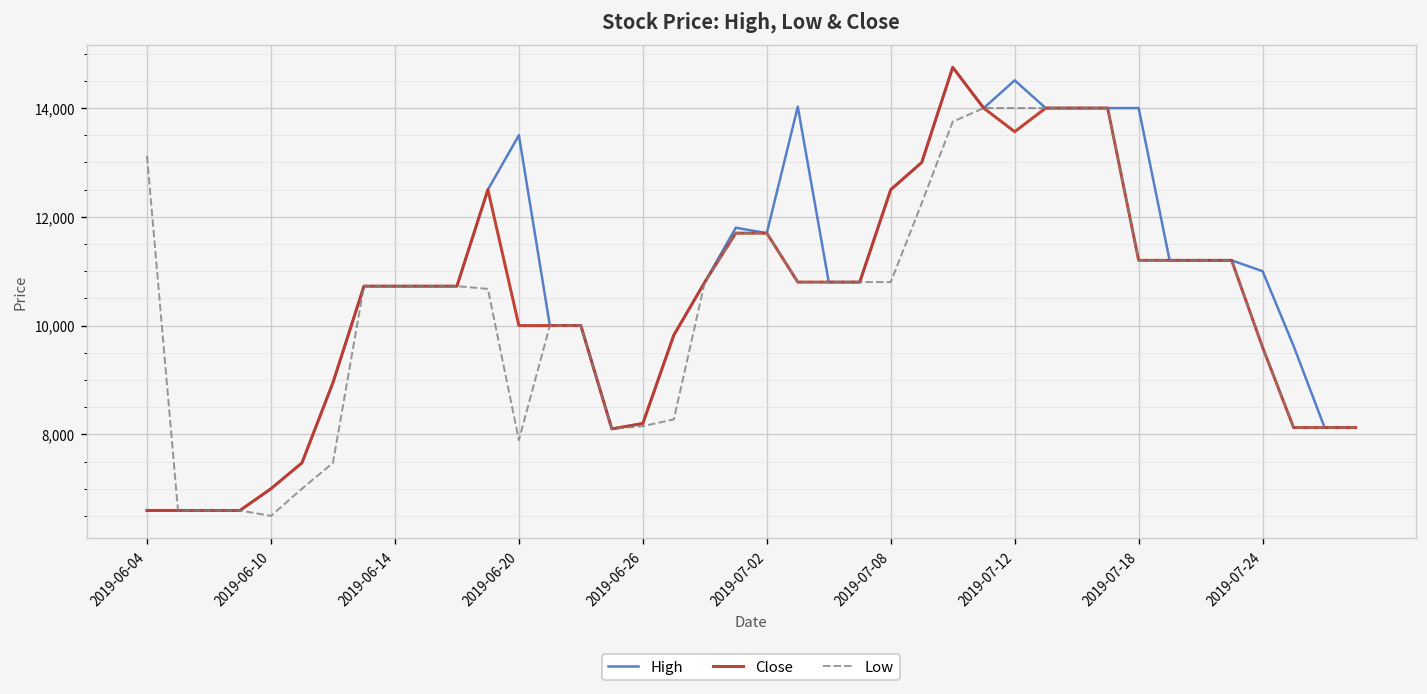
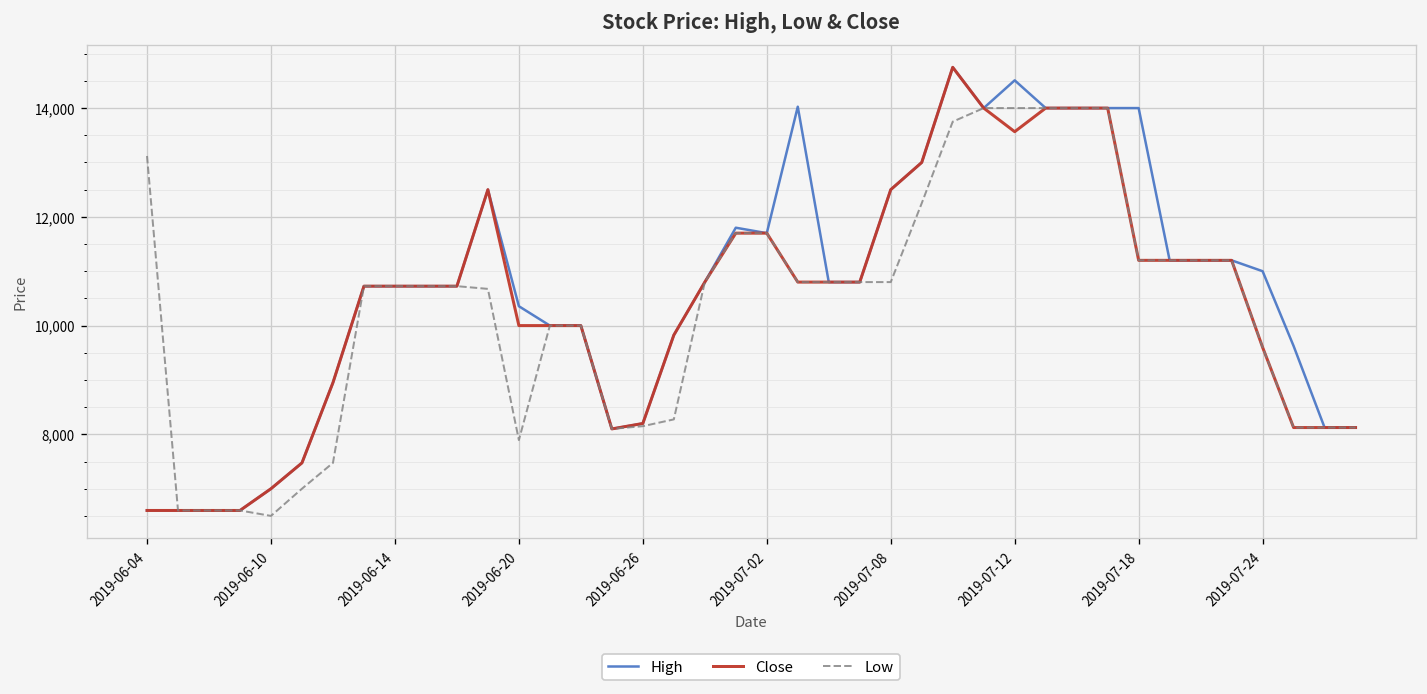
  {
    "High": {
-     "2019-06-20": "13,500",
+     "2019-06-20": "10,400",
      "2019-07-12": "14,500",
      "2019-07-18": "14,000",
      "2019-07-24": "11,000"
    },
    "Close": {
      "2019-06-20": "10,000",
      "2019-07-12": "13,600"
    },
    "Low": {
      "2019-06-04": "13,100",
      "2019-06-10": "6,500",
      "2019-06-20": "7,900",
      "2019-07-08": "10,800",
      "2019-07-12": "14,000"
    }
  }
